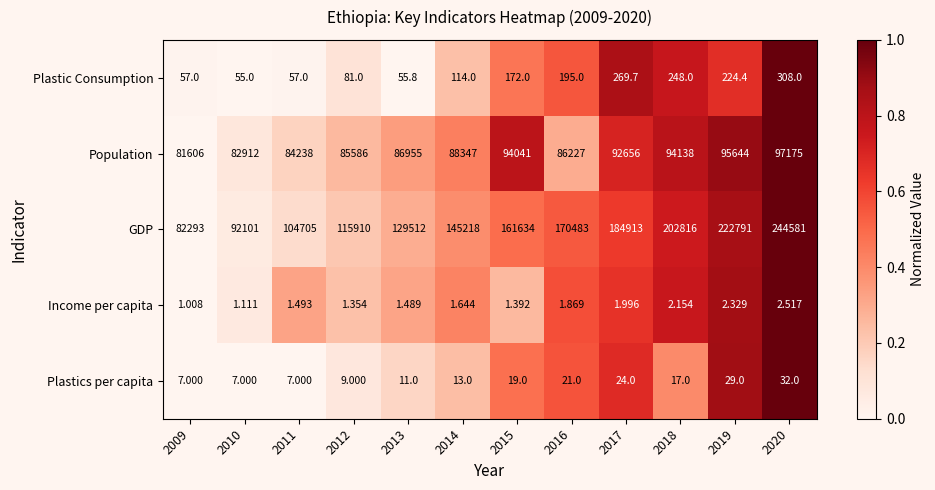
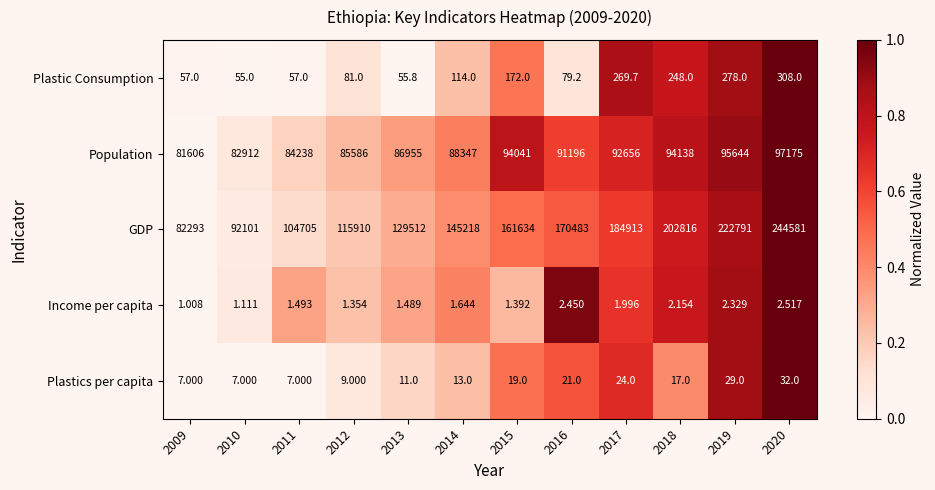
  {
    "Plastic Consumption": {
      "2009": 57.0,
      "2010": 55.0,
      "2011": 57.0,
      "2012": 81.0,
      "2013": 55.8,
      "2014": 114.0,
      "2015": 172.0,
-     "2016": 195.0,
+     "2016": 79.2,
      "2017": 269.7,
      "2018": 248.0,
-     "2019": 224.4,
+     "2019": 278.0,
      "2020": 308.0
    },
    "Population": {
      "2009": 81606,
      "2010": 82912,
      "2011": 84238,
      "2012": 85586,
      "2013": 86955,
      "2014": 88347,
      "2015": 94041,
-     "2016": 86227,
+     "2016": 91196,
      "2017": 92656,
      "2018": 94138,
      "2019": 95644,
      "2020": 97175
    },
    "GDP": {
      "2009": 82293,
      "2010": 92101,
      "2011": 104705,
      "2012": 115910,
      "2013": 129512,
      "2014": 145218,
      "2015": 161634,
      "2016": 170483,
      "2017": 184913,
      "2018": 202816,
      "2019": 222791,
      "2020": 244581
    },
    "Income per capita": {
      "2009": 1.008,
      "2010": 1.111,
      "2011": 1.493,
      "2012": 1.354,
      "2013": 1.489,
      "2014": 1.644,
      "2015": 1.392,
-     "2016": 1.869,
+     "2016": 2.450,
      "2017": 1.996,
      "2018": 2.154,
      "2019": 2.329,
      "2020": 2.517
    },
    "Plastics per capita": {
      "2009": 7.000,
      "2010": 7.000,
      "2011": 7.000,
      "2012": 9.000,
      "2013": 11.0,
      "2014": 13.0,
      "2015": 19.0,
      "2016": 21.0,
      "2017": 24.0,
      "2018": 17.0,
      "2019": 29.0,
      "2020": 32.0
    }
  }
